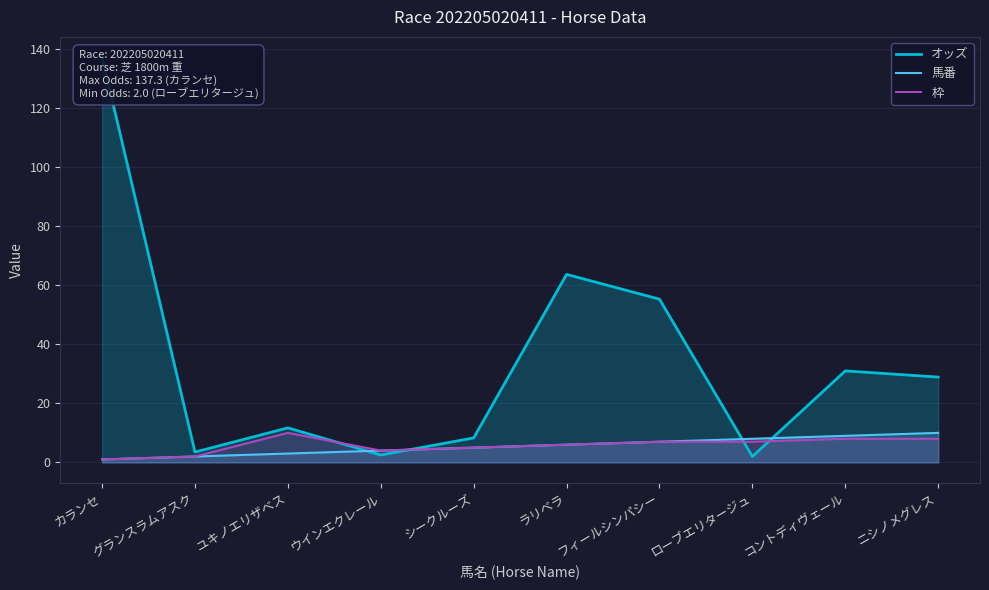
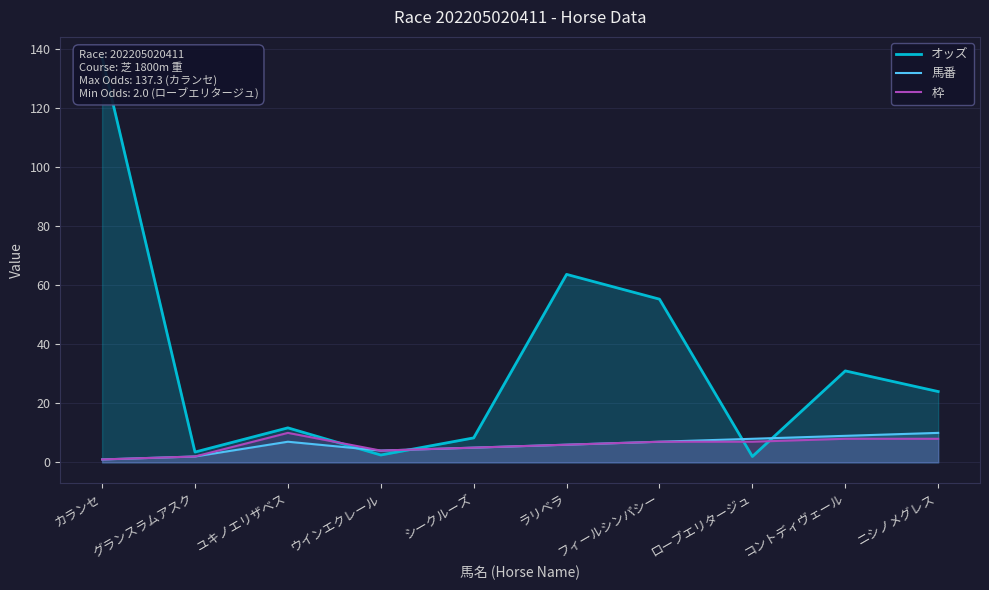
  {
    "オッズ": {
      "グランスラムアスク": 4,
      "ユキノエリザベス": 12,
      "ウインエクレール": 3,
      "シークルーズ": 8,
      "ラリベラ": 64,
      "フィールシンパシー": 55,
      "ローブエリタージュ": 2,
      "コントディヴェール": 31,
-     "ニシノメグレス": 29
+     "ニシノメグレス": 24
    },
    "馬番": {
-     "ユキノエリザベス": 3,
+     "ユキノエリザベス": 7,
      "ローブエリタージュ": 8,
      "コントディヴェール": 9,
      "ニシノメグレス": 10
    },
    "枠": {
      "ユキノエリザベス": 10,
      "ローブエリタージュ": 7,
      "コントディヴェール": 8,
      "ニシノメグレス": 8
    }
  }
